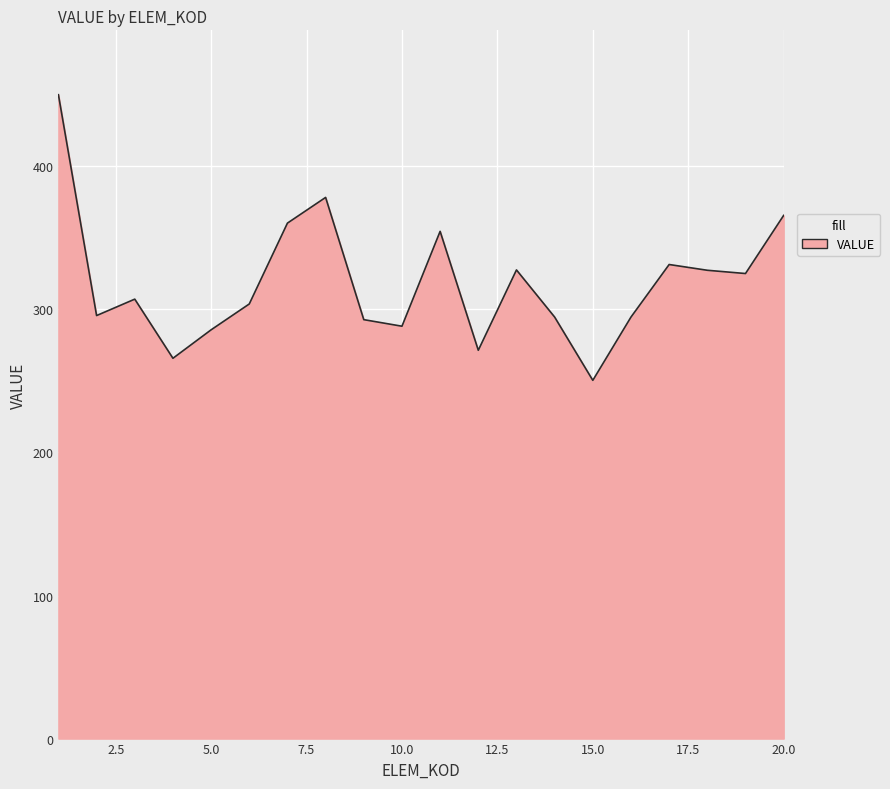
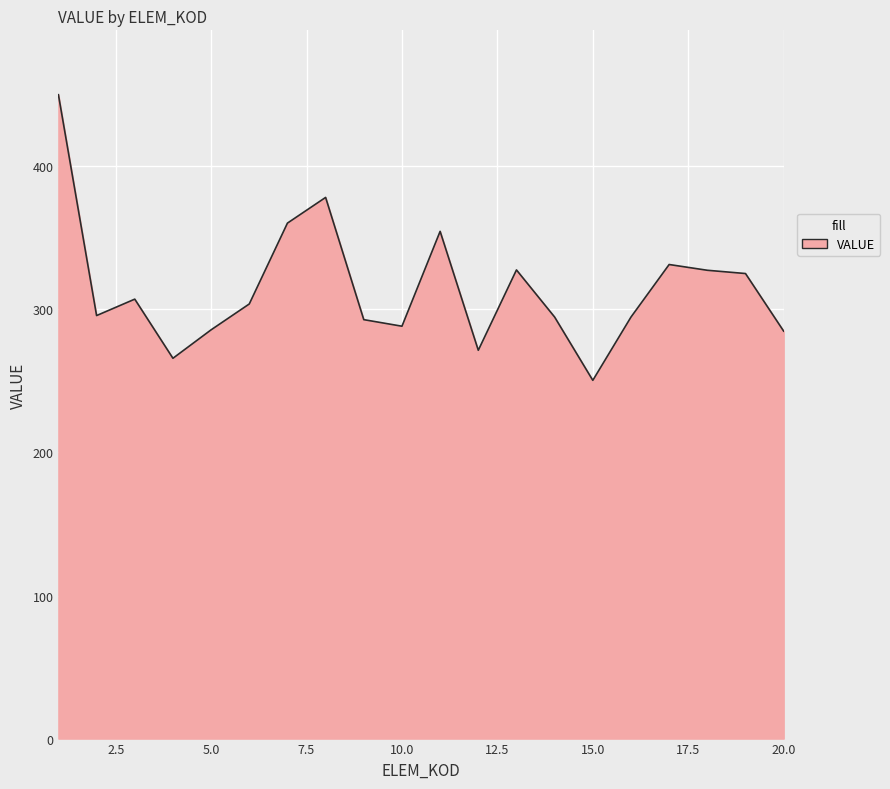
  {
    "5.0": 286,
    "10.0": 288,
    "15.0": 250,
-   "20.0": 366
+   "20.0": 285
  }
